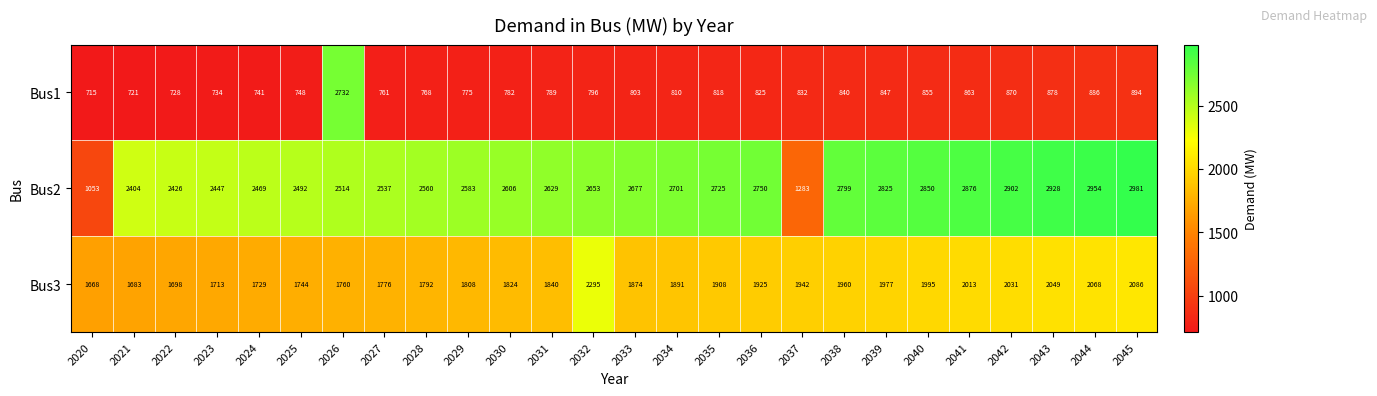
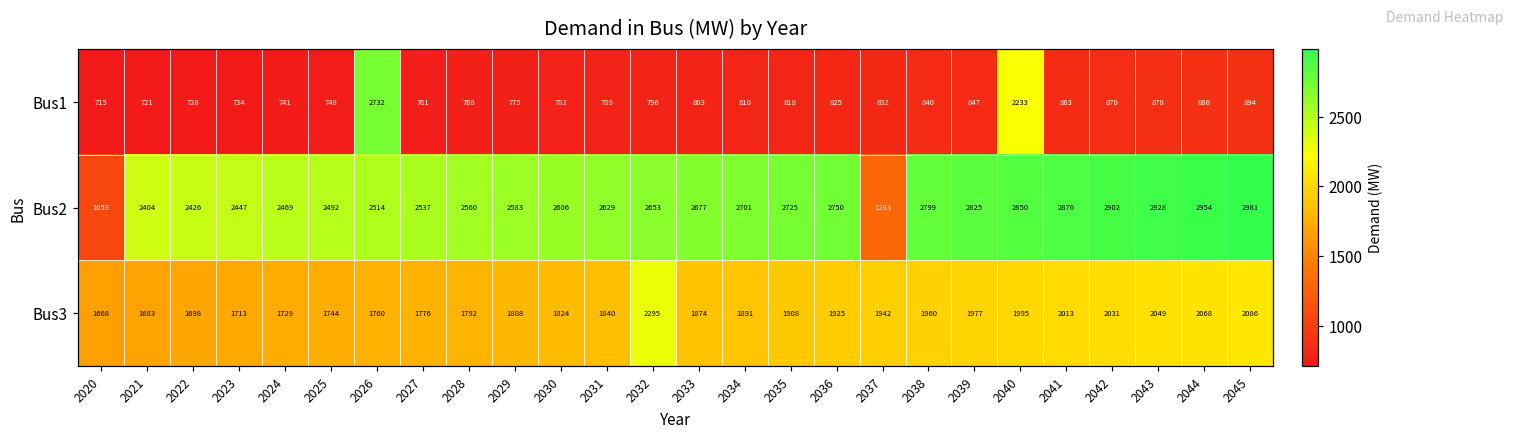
  {
    "Bus1": {
      "2020": 715,
      "2021": 721,
      "2022": 728,
      "2023": 734,
      "2024": 741,
      "2025": 748,
      "2026": 2732,
      "2027": 761,
      "2028": 768,
      "2029": 775,
      "2030": 782,
      "2031": 789,
      "2032": 796,
      "2033": 803,
      "2034": 810,
      "2035": 818,
      "2036": 825,
      "2037": 832,
      "2038": 840,
      "2039": 847,
-     "2040": 855,
+     "2040": 2233,
      "2041": 863,
      "2042": 870,
      "2043": 878,
      "2044": 886,
      "2045": 894
    },
    "Bus2": {
      "2020": 1053,
      "2021": 2404,
      "2022": 2426,
      "2023": 2447,
      "2024": 2469,
      "2025": 2492,
      "2026": 2514,
      "2027": 2537,
      "2028": 2560,
      "2029": 2583,
      "2030": 2606,
      "2031": 2629,
      "2032": 2653,
      "2033": 2677,
      "2034": 2701,
      "2035": 2725,
      "2036": 2750,
      "2037": 1283,
      "2038": 2799,
      "2039": 2825,
      "2040": 2850,
      "2041": 2876,
      "2042": 2902,
      "2043": 2928,
      "2044": 2954,
      "2045": 2981
    },
    "Bus3": {
      "2020": 1668,
      "2021": 1683,
      "2022": 1698,
      "2023": 1713,
      "2024": 1729,
      "2025": 1744,
      "2026": 1760,
      "2027": 1776,
      "2028": 1792,
      "2029": 1808,
      "2030": 1824,
      "2031": 1840,
      "2032": 2295,
      "2033": 1874,
      "2034": 1891,
      "2035": 1908,
      "2036": 1925,
      "2037": 1942,
      "2038": 1960,
      "2039": 1977,
      "2040": 1995,
      "2041": 2013,
      "2042": 2031,
      "2043": 2049,
      "2044": 2068,
      "2045": 2086
    }
  }
